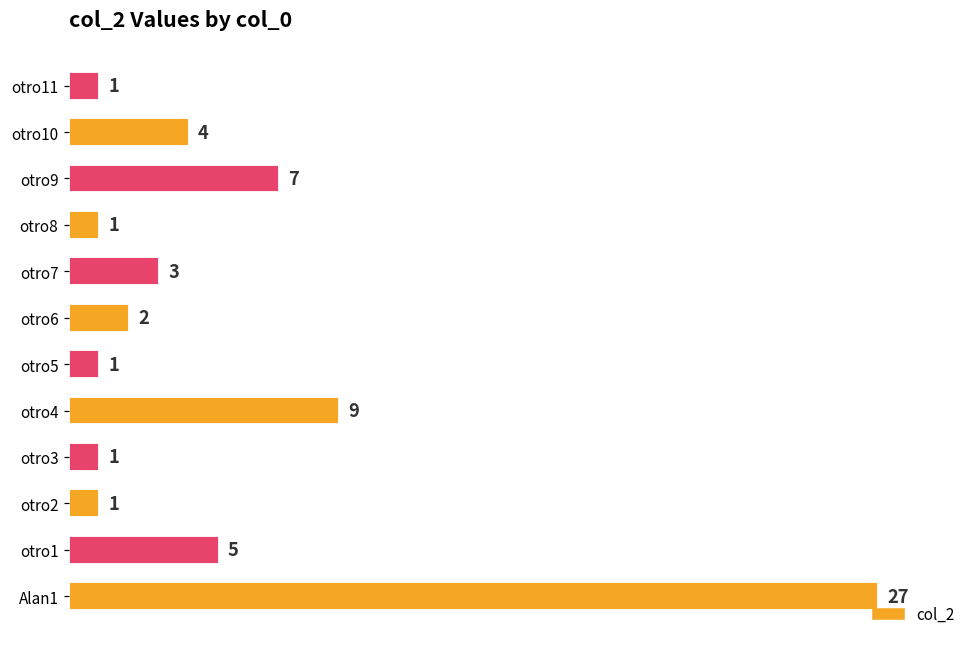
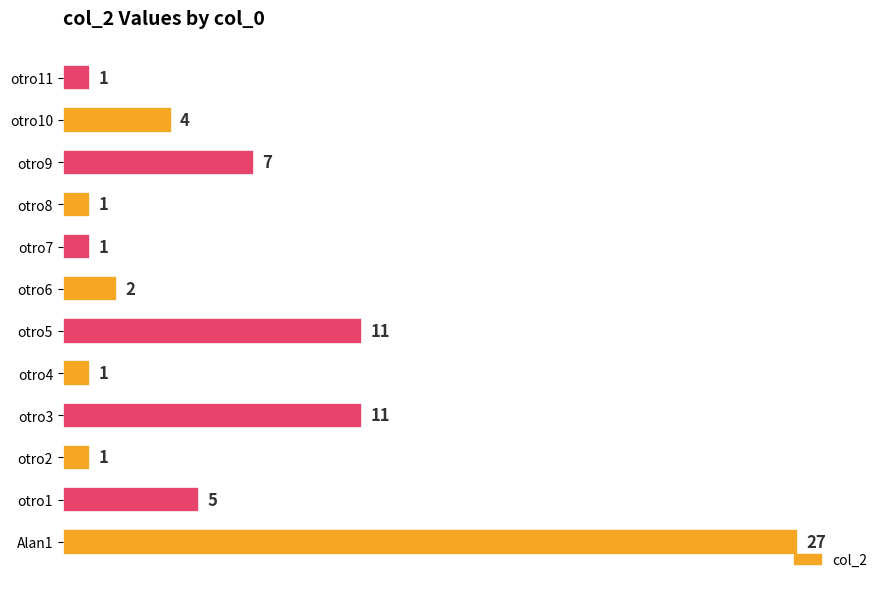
  {
    "otro11": 1,
    "otro10": 4,
    "otro9": 7,
    "otro8": 1,
-   "otro7": 3,
+   "otro7": 1,
    "otro6": 2,
-   "otro5": 1,
-   "otro4": 9,
-   "otro3": 1,
+   "otro5": 11,
+   "otro4": 1,
+   "otro3": 11,
    "otro2": 1,
    "otro1": 5,
    "Alan1": 27
  }
